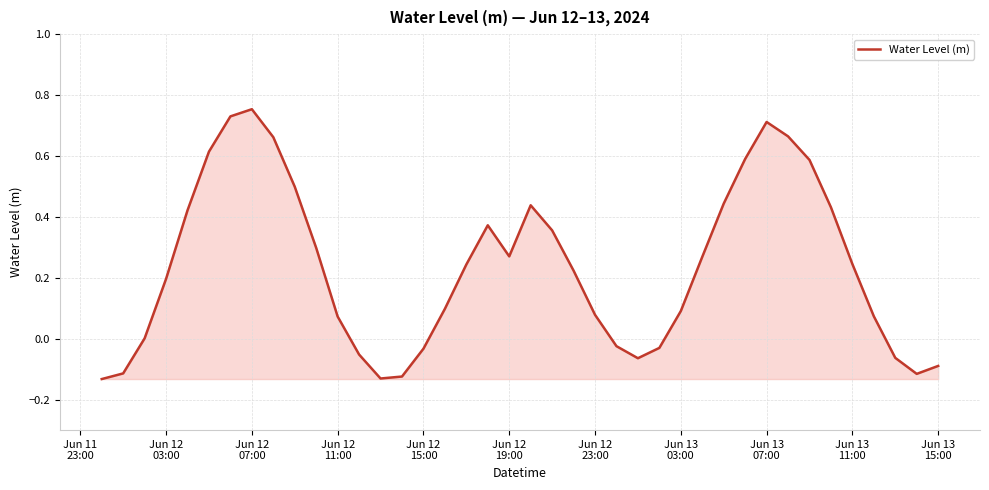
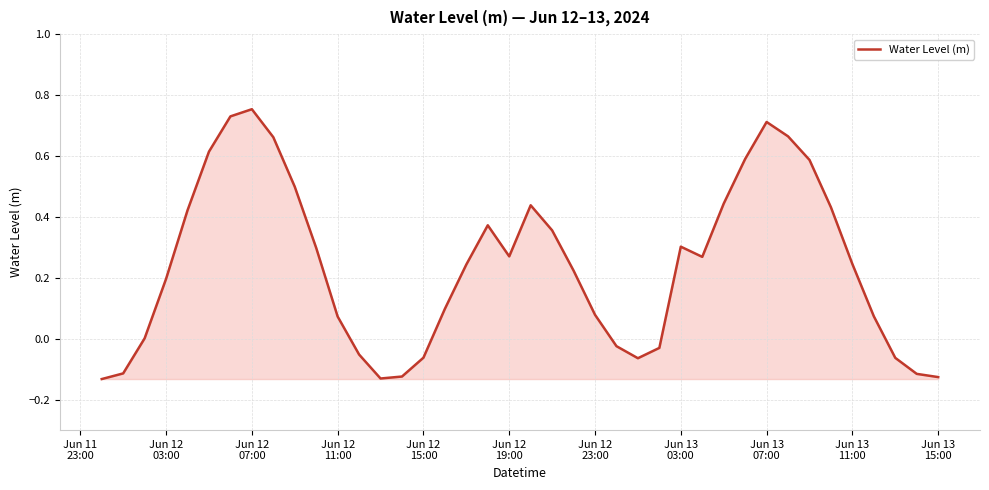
  {
    "Jun 12 03:00": 0.20,
    "Jun 12 07:00": 0.75,
    "Jun 12 11:00": 0.07,
-   "Jun 12 15:00": -0.03,
+   "Jun 12 15:00": -0.06,
    "Jun 12 19:00": 0.27,
    "Jun 12 23:00": 0.08,
-   "Jun 13 03:00": 0.09,
+   "Jun 13 03:00": 0.30,
    "Jun 13 07:00": 0.71,
    "Jun 13 11:00": 0.25,
-   "Jun 13 15:00": -0.09
+   "Jun 13 15:00": -0.13
  }
